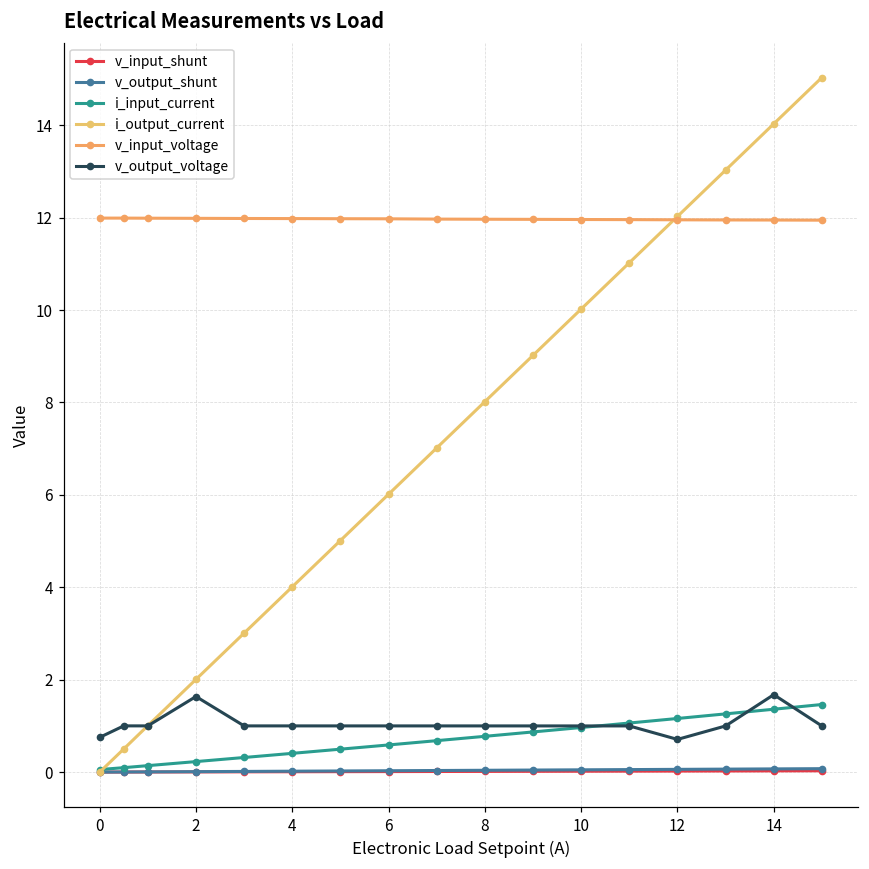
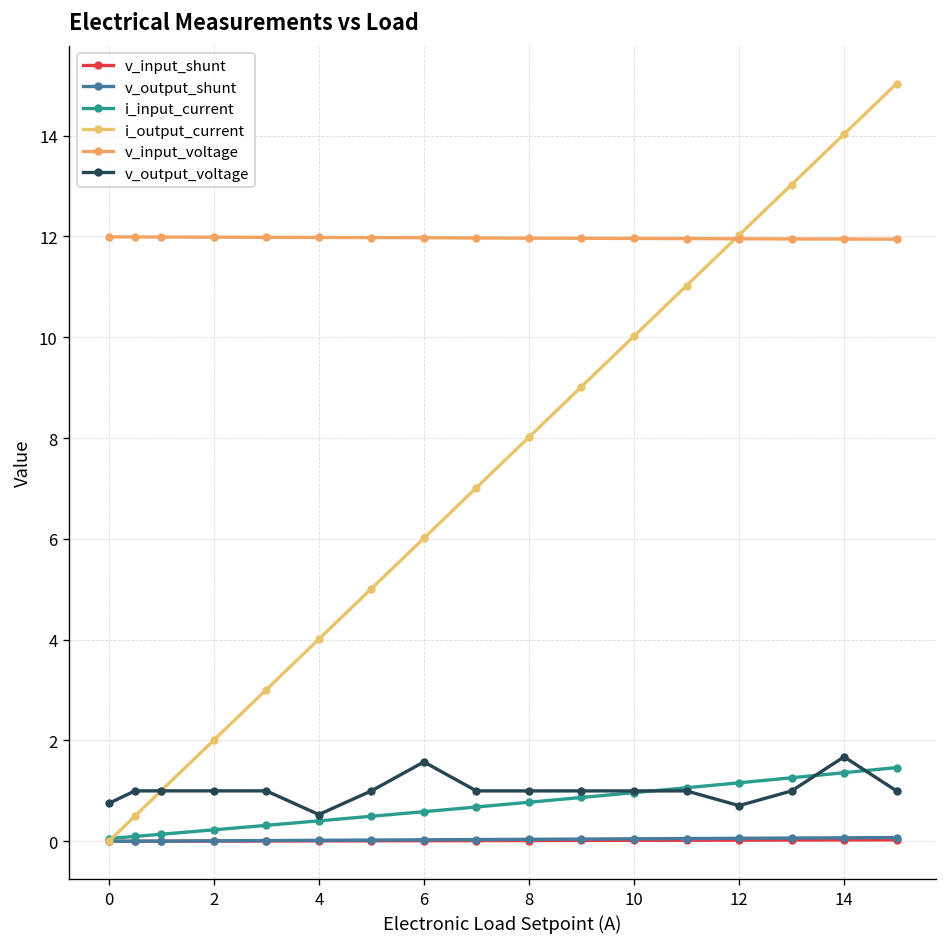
  {
    "v_output_voltage": {
      "0": 0.8,
-     "2": 1.6,
-     "4": 1.0,
-     "6": 1.0,
+     "2": 1.0,
+     "4": 0.5,
+     "6": 1.6,
      "8": 1.0,
      "12": 0.7,
      "14": 1.7
    }
  }
